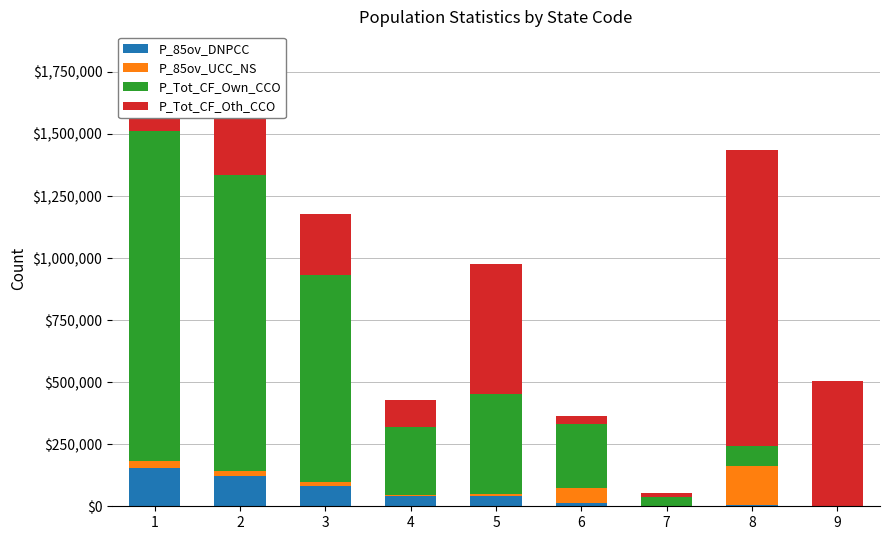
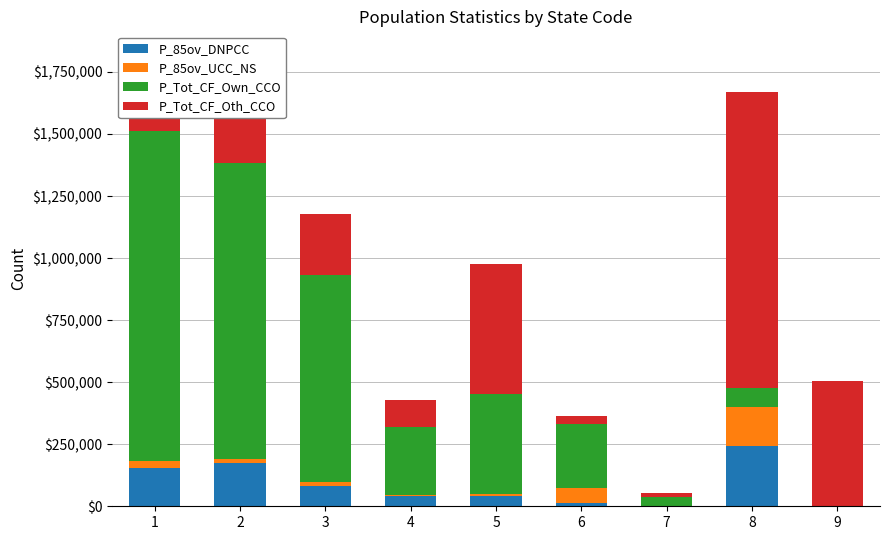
  {
    "P_85ov_DNPCC": {
      "1": "$150,000",
-     "2": "$120,000",
+     "2": "$170,000",
      "3": "$80,000",
      "4": "$40,000",
      "5": "$40,000",
      "6": "$10,000",
-     "8": "$10,000"
+     "8": "$240,000"
    },
    "P_85ov_UCC_NS": {
      "1": "$30,000",
      "2": "$20,000",
      "3": "$10,000",
      "6": "$60,000",
      "8": "$160,000"
    },
    "P_Tot_CF_Own_CCO": {
      "1": "$1,330,000",
      "2": "$1,190,000",
      "3": "$830,000",
      "4": "$270,000",
      "5": "$400,000",
      "6": "$260,000",
      "7": "$40,000",
      "8": "$80,000"
    },
    "P_Tot_CF_Oth_CCO": {
      "3": "$250,000",
      "4": "$110,000",
      "5": "$520,000",
      "6": "$30,000",
      "7": "$20,000",
      "8": "$1,190,000",
      "9": "$500,000"
    }
  }
